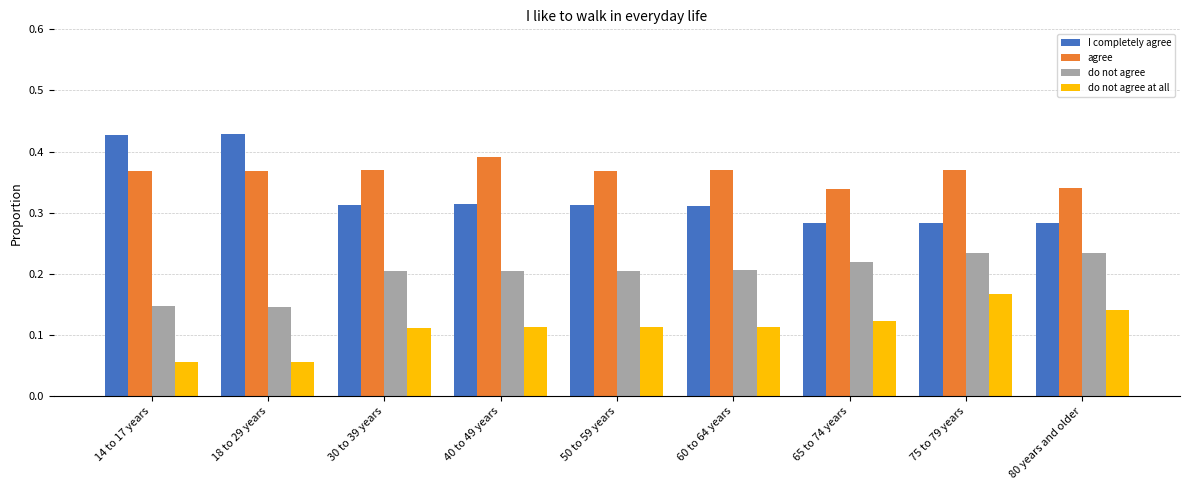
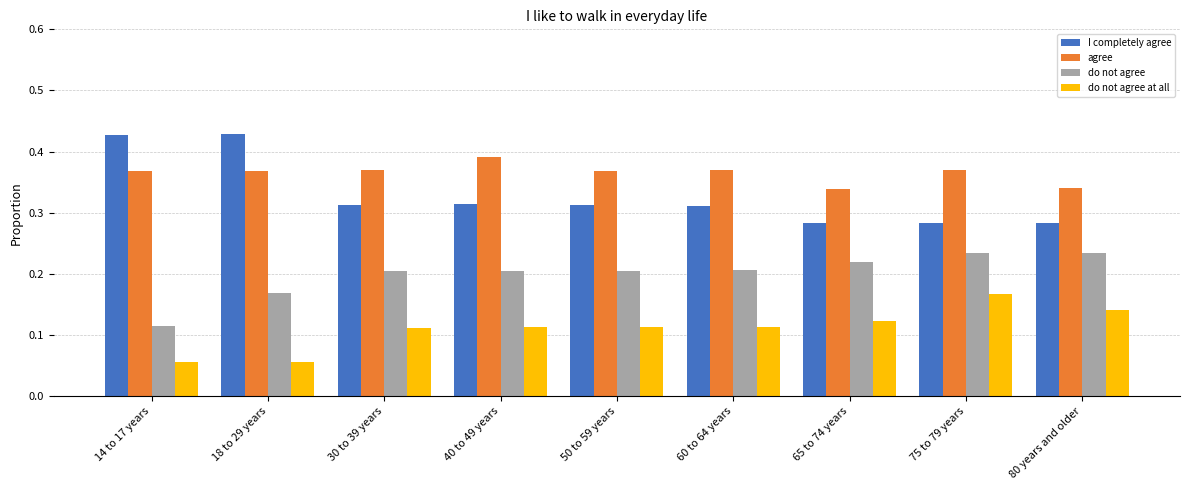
  {
    "I completely agree": {
      "14 to 17 years": 0.43,
      "18 to 29 years": 0.43,
      "30 to 39 years": 0.31,
      "40 to 49 years": 0.31,
      "50 to 59 years": 0.31,
      "60 to 64 years": 0.31,
      "65 to 74 years": 0.28,
      "75 to 79 years": 0.28,
      "80 years and older": 0.28
    },
    "agree": {
      "14 to 17 years": 0.37,
      "18 to 29 years": 0.37,
      "30 to 39 years": 0.37,
      "40 to 49 years": 0.39,
      "50 to 59 years": 0.37,
      "60 to 64 years": 0.37,
      "65 to 74 years": 0.34,
      "75 to 79 years": 0.37,
      "80 years and older": 0.34
    },
    "do not agree": {
-     "14 to 17 years": 0.15,
-     "18 to 29 years": 0.15,
+     "14 to 17 years": 0.12,
+     "18 to 29 years": 0.17,
      "30 to 39 years": 0.21,
      "40 to 49 years": 0.20,
      "50 to 59 years": 0.21,
      "60 to 64 years": 0.21,
      "65 to 74 years": 0.22,
      "75 to 79 years": 0.23,
      "80 years and older": 0.23
    },
    "do not agree at all": {
      "14 to 17 years": 0.06,
      "18 to 29 years": 0.06,
      "30 to 39 years": 0.11,
      "40 to 49 years": 0.11,
      "50 to 59 years": 0.11,
      "60 to 64 years": 0.11,
      "65 to 74 years": 0.12,
      "75 to 79 years": 0.17,
      "80 years and older": 0.14
    }
  }
